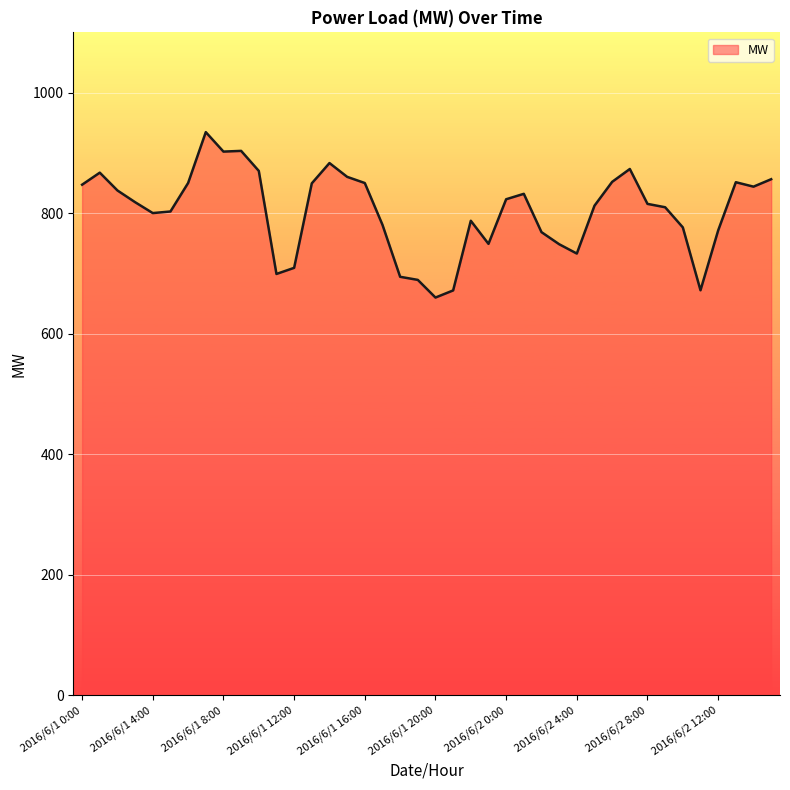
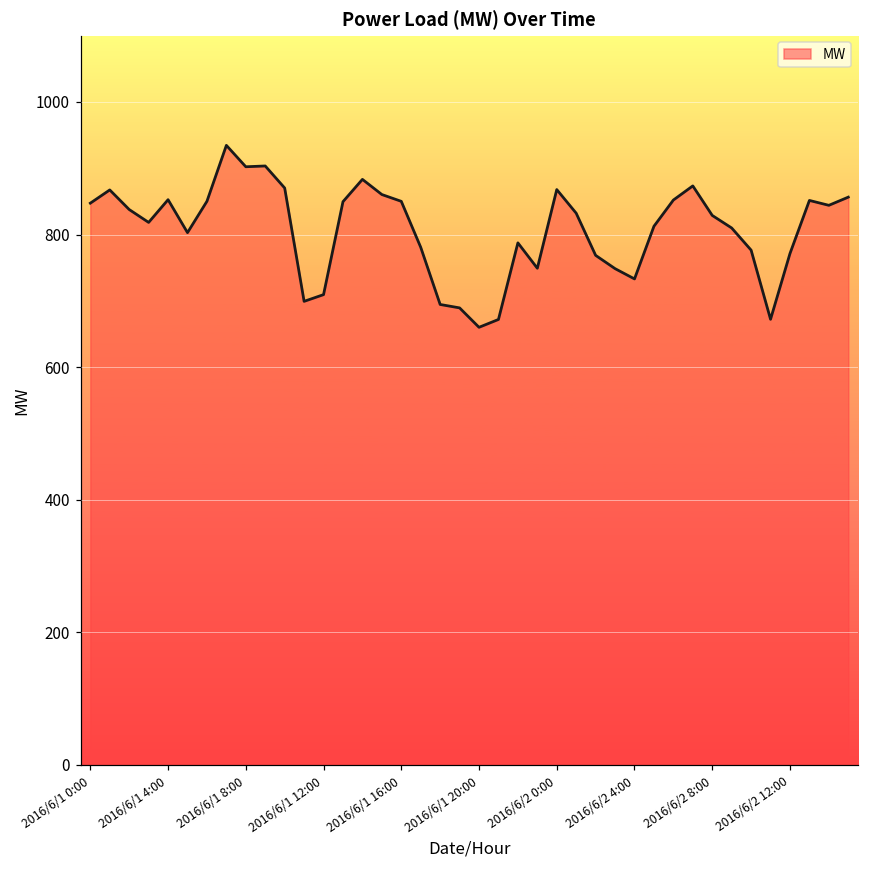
  {
    "2016/6/1 0:00": 850,
-   "2016/6/1 4:00": 800,
+   "2016/6/1 4:00": 850,
    "2016/6/1 8:00": 900,
    "2016/6/1 12:00": 710,
    "2016/6/1 16:00": 850,
    "2016/6/1 20:00": 660,
-   "2016/6/2 0:00": 820,
+   "2016/6/2 0:00": 870,
    "2016/6/2 4:00": 730,
-   "2016/6/2 8:00": 820,
+   "2016/6/2 8:00": 830,
    "2016/6/2 12:00": 770
  }
